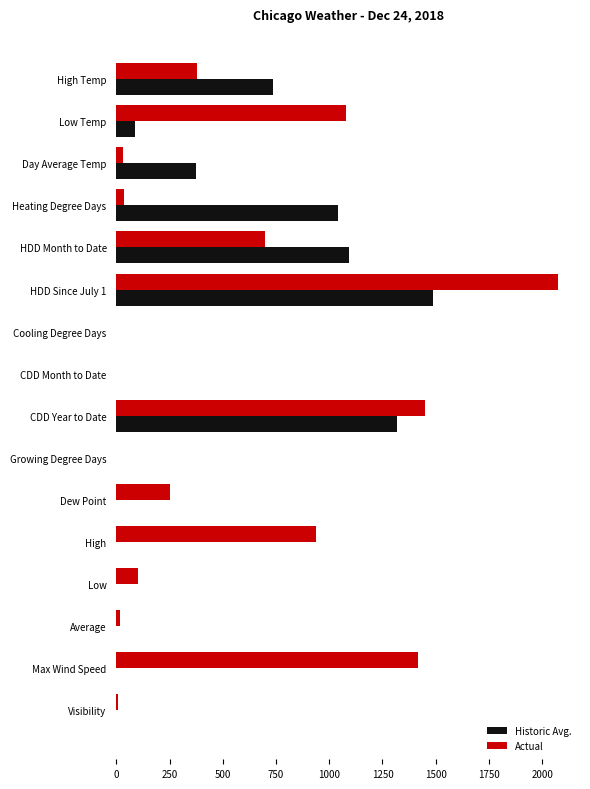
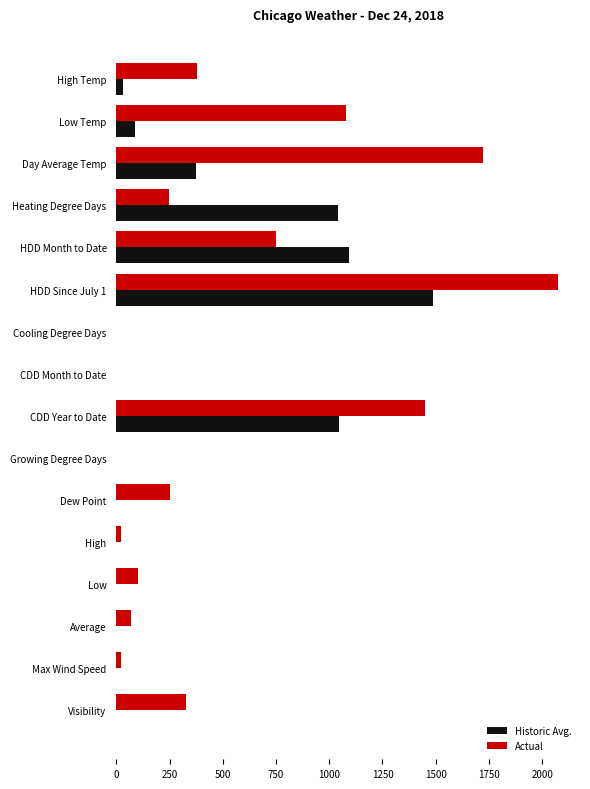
  {
    "Historic Avg.": {
-     "High Temp": 740,
+     "High Temp": 30,
      "Low Temp": 90,
      "Day Average Temp": 370,
      "Heating Degree Days": 1040,
      "HDD Month to Date": 1090,
      "HDD Since July 1": 1490,
      "Cooling Degree Days": 0,
      "CDD Month to Date": 0,
-     "CDD Year to Date": 1320,
+     "CDD Year to Date": 1050,
      "Growing Degree Days": 0,
      "Dew Point": 0,
      "High": 0,
      "Low": 0,
      "Average": 0,
      "Max Wind Speed": 0,
      "Visibility": 0
    },
    "Actual": {
      "High Temp": 380,
      "Low Temp": 1080,
-     "Day Average Temp": 30,
-     "Heating Degree Days": 40,
-     "HDD Month to Date": 700,
+     "Day Average Temp": 1720,
+     "Heating Degree Days": 250,
+     "HDD Month to Date": 750,
      "HDD Since July 1": 2070,
      "Cooling Degree Days": 0,
      "CDD Month to Date": 0,
      "CDD Year to Date": 1450,
      "Growing Degree Days": 0,
      "Dew Point": 250,
-     "High": 940,
+     "High": 20,
      "Low": 100,
-     "Average": 20,
-     "Max Wind Speed": 1420,
-     "Visibility": 10
+     "Average": 70,
+     "Max Wind Speed": 20,
+     "Visibility": 330
    }
  }
